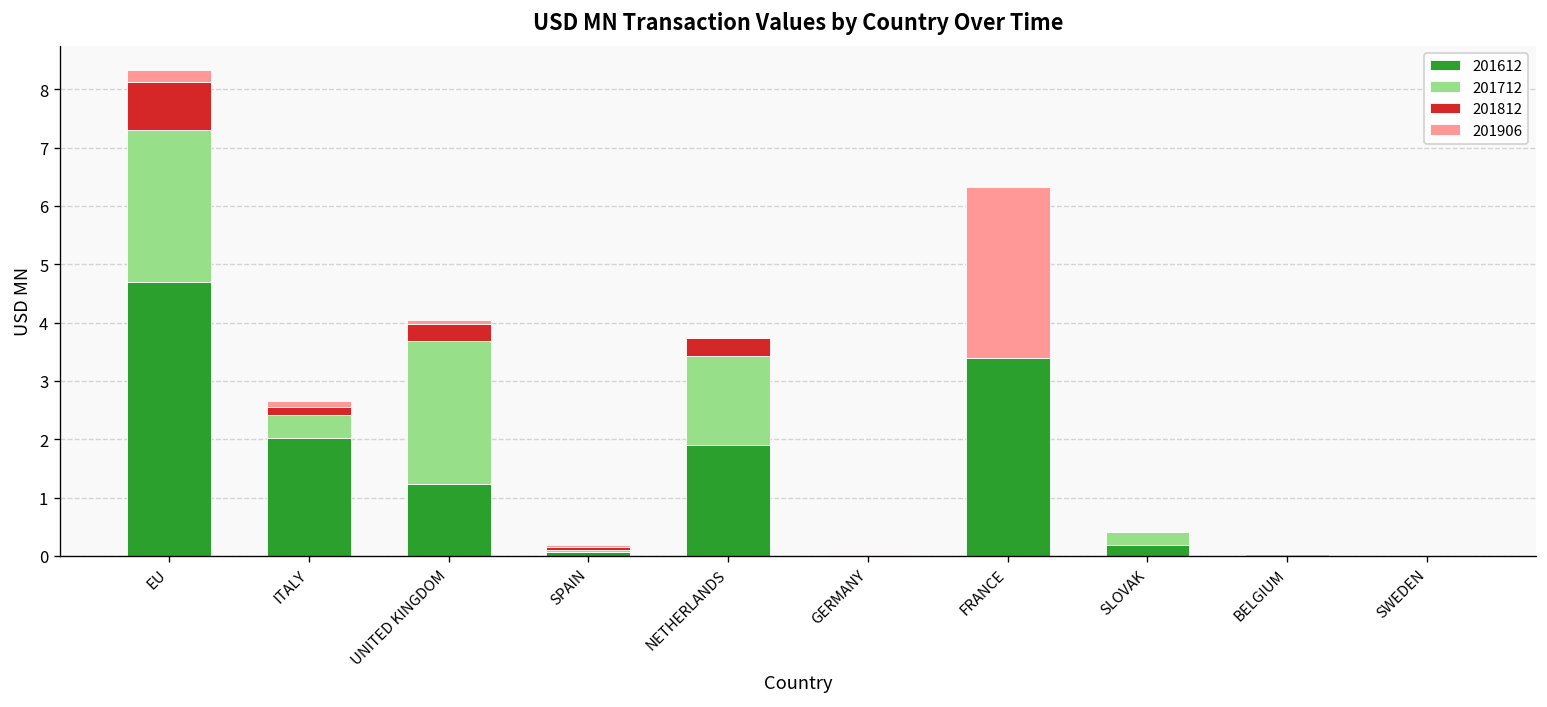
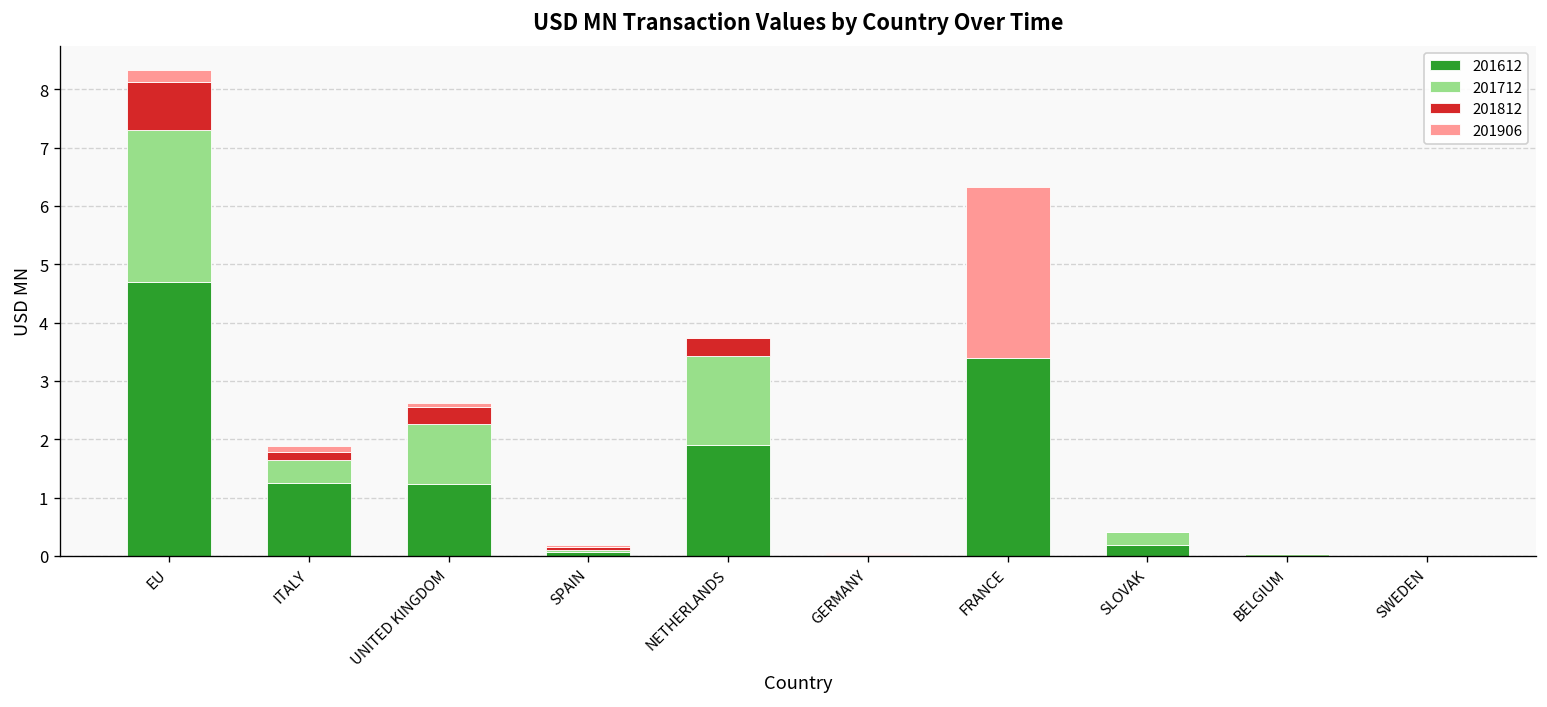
  {
    "201612": {
      "EU": 4.7,
-     "ITALY": 2.0,
+     "ITALY": 1.2,
      "UNITED KINGDOM": 1.2,
      "SPAIN": 0.1,
      "NETHERLANDS": 1.9,
      "FRANCE": 3.4,
      "SLOVAK": 0.2
    },
    "201712": {
      "EU": 2.6,
      "ITALY": 0.4,
-     "UNITED KINGDOM": 2.4,
+     "UNITED KINGDOM": 1.0,
      "NETHERLANDS": 1.5,
      "SLOVAK": 0.2,
      "SWEDEN": 0.0
    },
    "201812": {
      "EU": 0.8,
      "ITALY": 0.1,
      "UNITED KINGDOM": 0.3,
      "SPAIN": 0.1,
      "NETHERLANDS": 0.3,
      "SLOVAK": 0.0,
      "SWEDEN": 0.0
    },
    "201906": {
      "EU": 0.2,
      "ITALY": 0.1,
      "UNITED KINGDOM": 0.1,
      "FRANCE": 2.9,
      "BELGIUM": 0.0,
      "SWEDEN": 0.0
    }
  }
